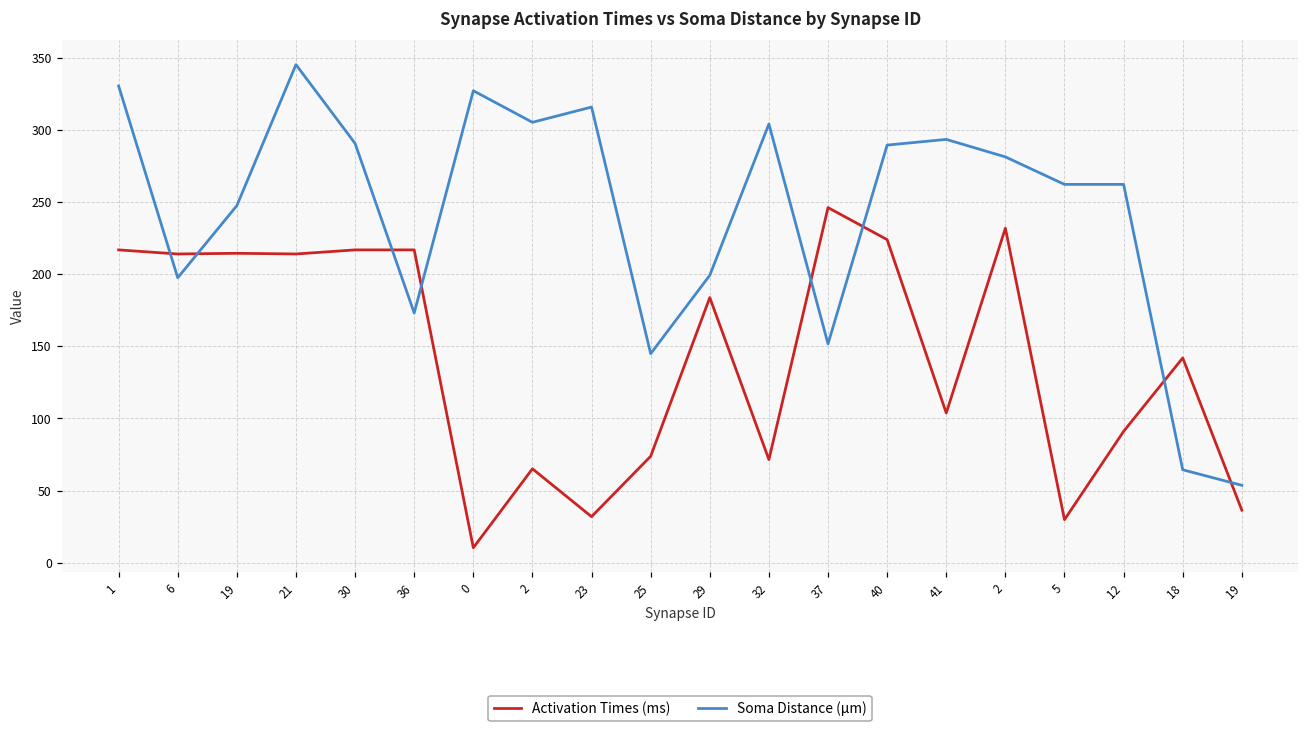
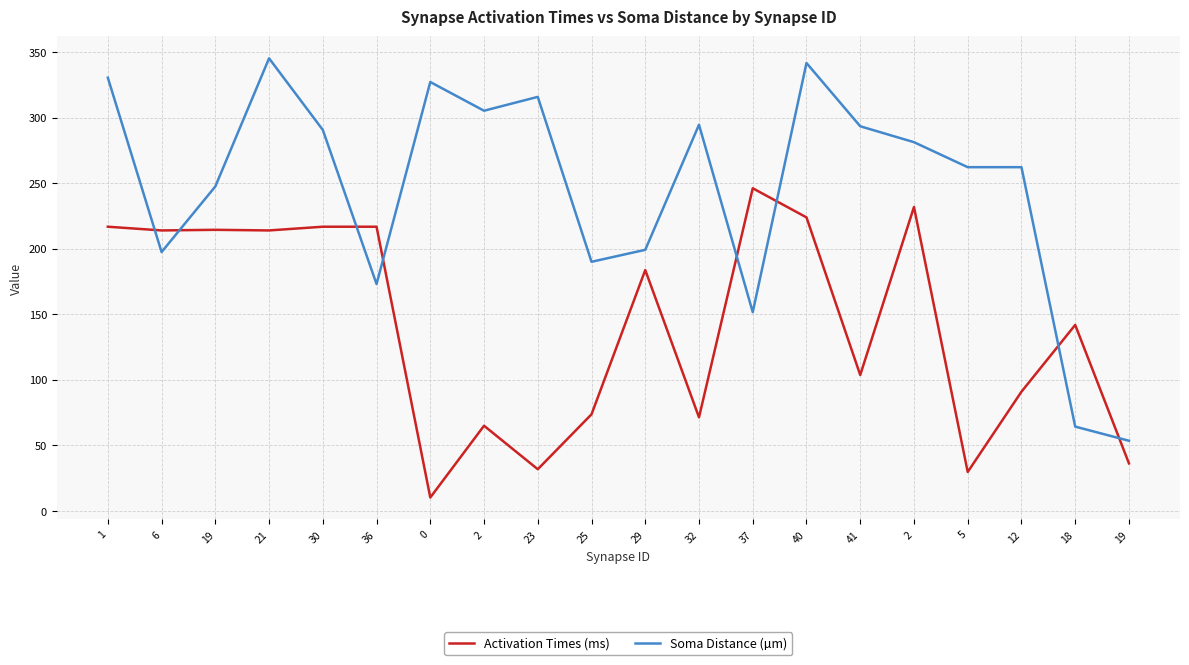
  {
    "Activation Times (ms)": {
      "1": 217,
      "6": 214,
      "21": 214,
      "30": 217,
      "36": 217,
      "0": 10,
      "23": 32,
      "25": 74,
      "29": 184,
      "32": 71,
      "37": 246,
      "40": 224,
      "41": 104,
      "5": 30,
      "12": 91,
      "18": 142
    },
    "Soma Distance (µm)": {
      "1": 330,
      "6": 198,
      "21": 345,
      "30": 291,
      "36": 173,
      "0": 327,
      "23": 316,
-     "25": 145,
+     "25": 190,
      "29": 199,
-     "32": 304,
+     "32": 295,
      "37": 152,
-     "40": 289,
+     "40": 342,
      "41": 293,
      "5": 262,
      "12": 262,
      "18": 64
    }
  }
